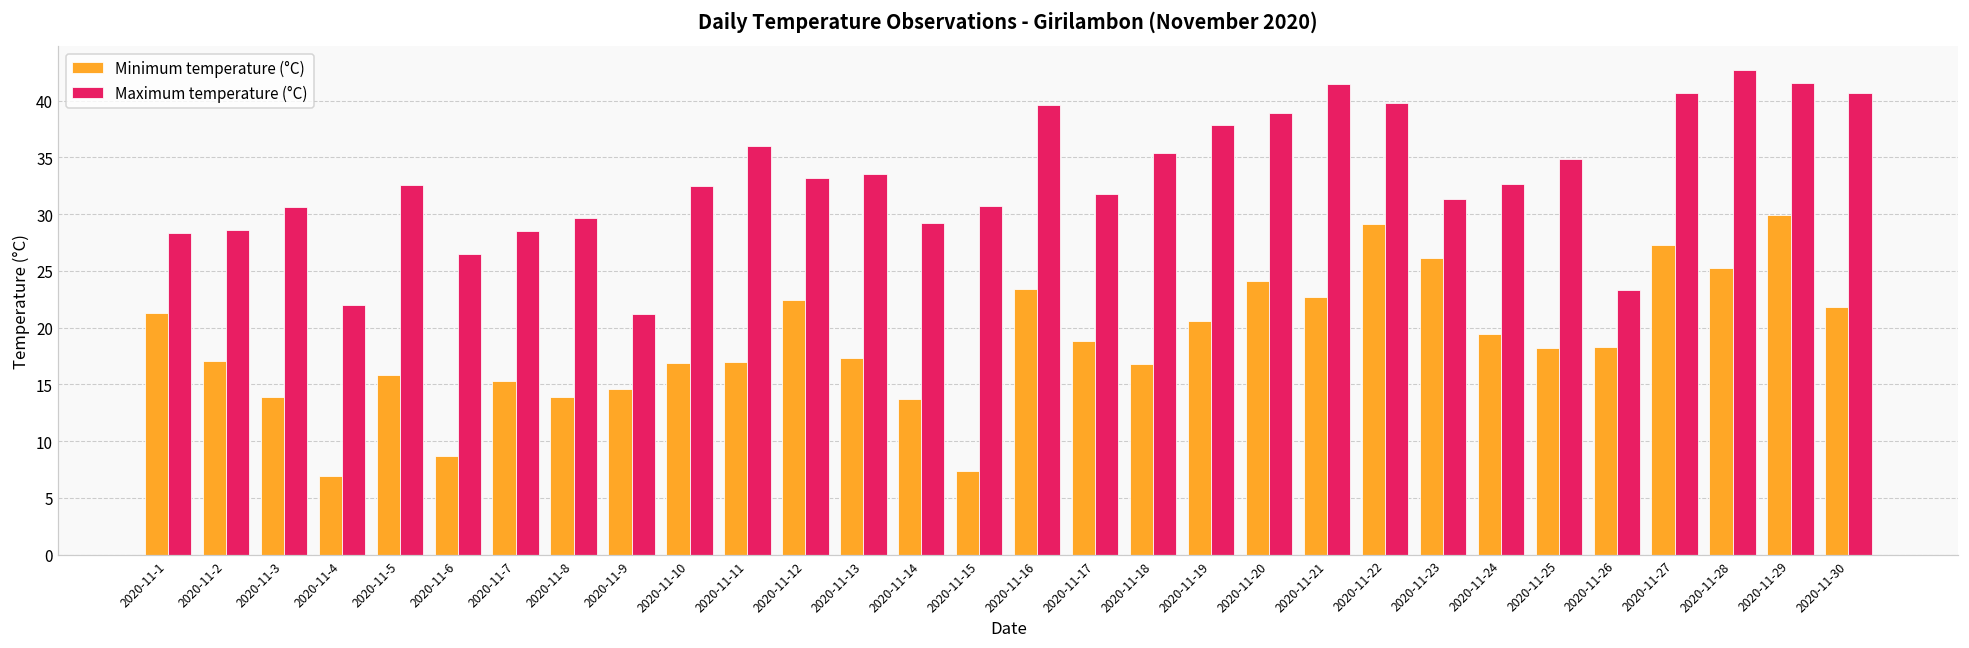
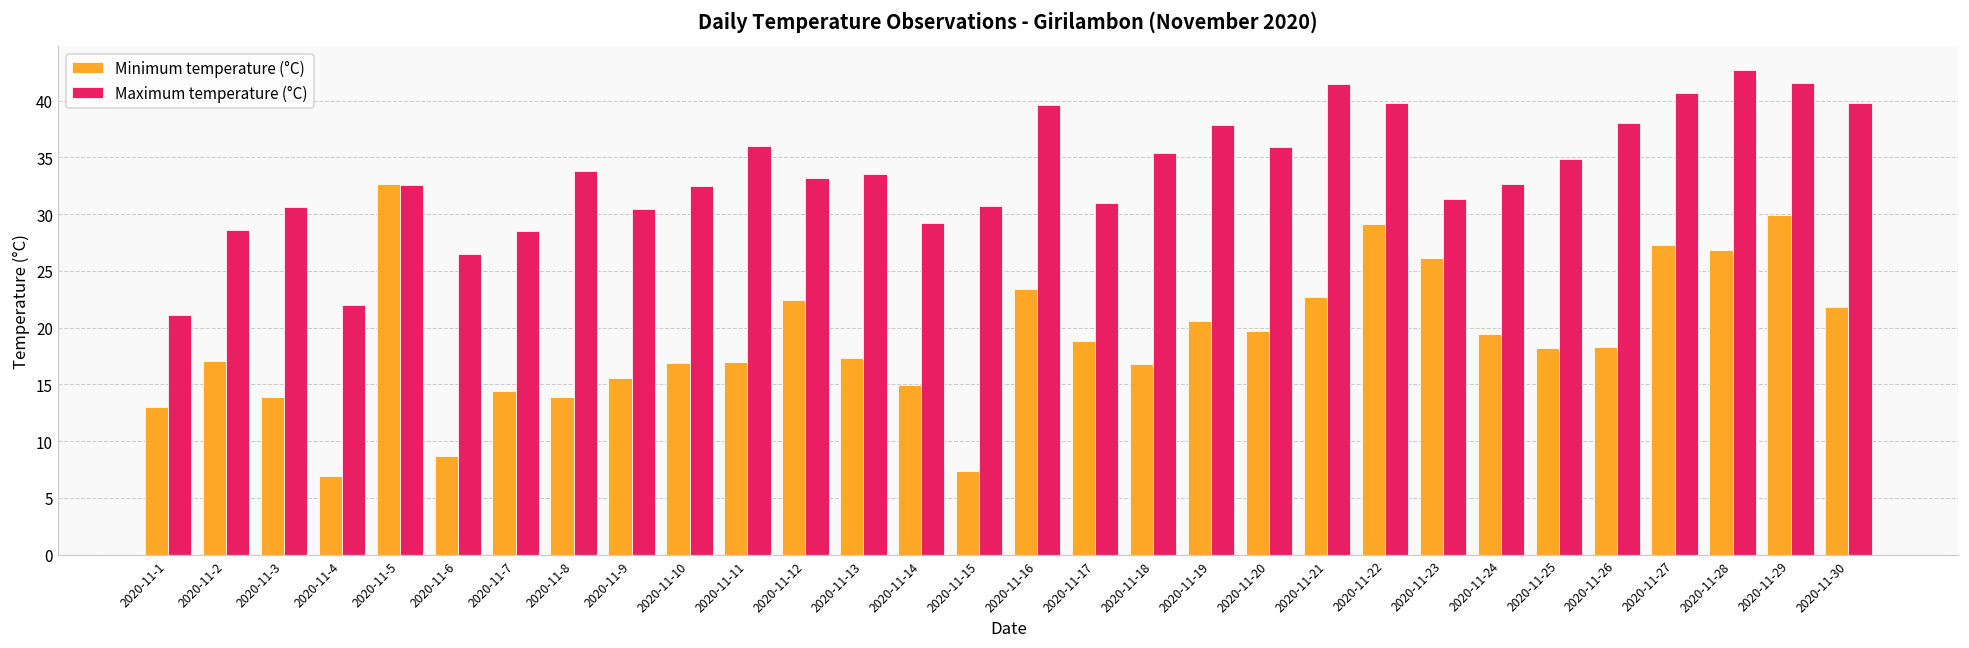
  {
    "Minimum temperature (°C)": {
-     "2020-11-1": 21.3,
+     "2020-11-1": 13.0,
      "2020-11-2": 17.1,
      "2020-11-3": 13.9,
      "2020-11-4": 6.9,
-     "2020-11-5": 15.8,
+     "2020-11-5": 32.7,
      "2020-11-6": 8.7,
-     "2020-11-7": 15.3,
+     "2020-11-7": 14.4,
      "2020-11-8": 13.9,
-     "2020-11-9": 14.6,
+     "2020-11-9": 15.6,
      "2020-11-10": 16.9,
      "2020-11-11": 17.0,
      "2020-11-12": 22.4,
      "2020-11-13": 17.3,
-     "2020-11-14": 13.7,
+     "2020-11-14": 14.9,
      "2020-11-15": 7.4,
      "2020-11-16": 23.4,
      "2020-11-17": 18.8,
      "2020-11-18": 16.8,
      "2020-11-19": 20.6,
-     "2020-11-20": 24.1,
+     "2020-11-20": 19.7,
      "2020-11-21": 22.7,
      "2020-11-22": 29.1,
      "2020-11-23": 26.1,
      "2020-11-24": 19.4,
      "2020-11-25": 18.2,
      "2020-11-26": 18.3,
      "2020-11-27": 27.3,
-     "2020-11-28": 25.3,
+     "2020-11-28": 26.8,
      "2020-11-29": 29.9,
      "2020-11-30": 21.8
    },
    "Maximum temperature (°C)": {
-     "2020-11-1": 28.3,
+     "2020-11-1": 21.1,
      "2020-11-2": 28.6,
      "2020-11-3": 30.6,
      "2020-11-4": 22.0,
      "2020-11-5": 32.6,
      "2020-11-6": 26.5,
      "2020-11-7": 28.5,
-     "2020-11-8": 29.7,
-     "2020-11-9": 21.2,
+     "2020-11-8": 33.8,
+     "2020-11-9": 30.5,
      "2020-11-10": 32.5,
      "2020-11-11": 36.0,
      "2020-11-12": 33.2,
      "2020-11-13": 33.5,
      "2020-11-14": 29.2,
      "2020-11-15": 30.7,
      "2020-11-16": 39.6,
-     "2020-11-17": 31.8,
+     "2020-11-17": 31.0,
      "2020-11-18": 35.4,
      "2020-11-19": 37.9,
-     "2020-11-20": 38.9,
+     "2020-11-20": 35.9,
      "2020-11-21": 41.5,
      "2020-11-22": 39.8,
      "2020-11-23": 31.3,
      "2020-11-24": 32.7,
      "2020-11-25": 34.9,
-     "2020-11-26": 23.3,
+     "2020-11-26": 38.0,
      "2020-11-27": 40.7,
      "2020-11-28": 42.7,
      "2020-11-29": 41.6,
-     "2020-11-30": 40.7
+     "2020-11-30": 39.8
    }
  }
